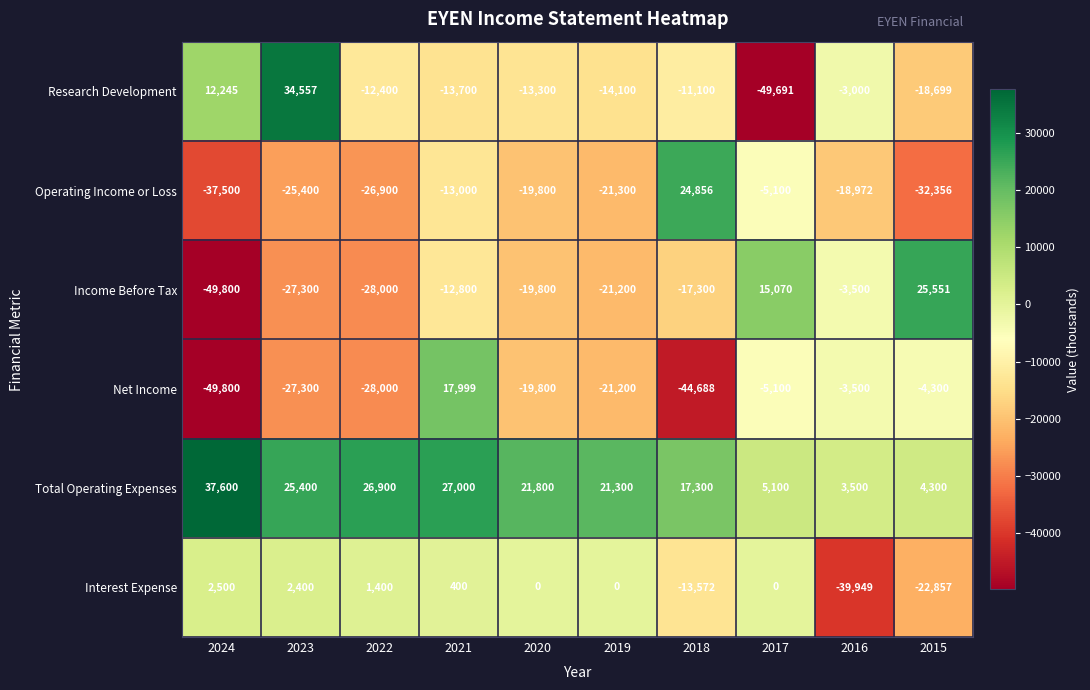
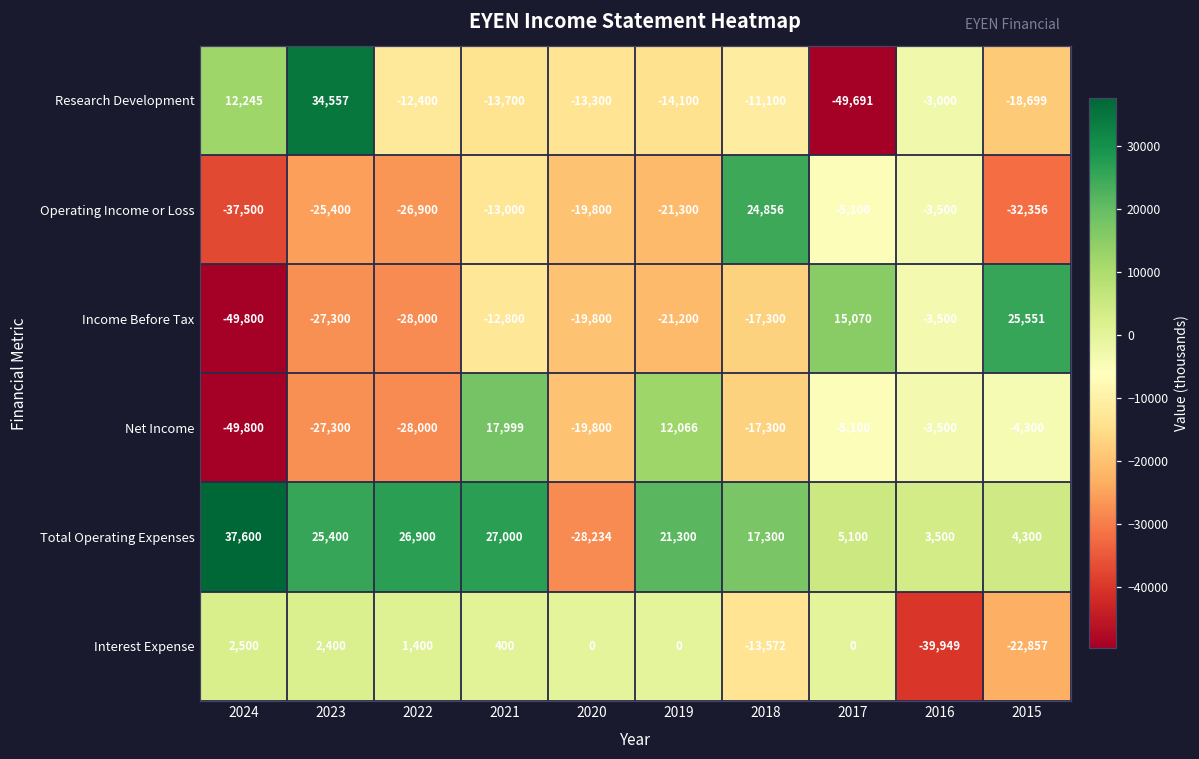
  {
    "Research Development": {
      "2024": "12,245",
      "2023": "34,557",
      "2022": "-12,400",
      "2021": "-13,700",
      "2020": "-13,300",
      "2019": "-14,100",
      "2018": "-11,100",
      "2017": "-49,691",
      "2016": "-3,000",
      "2015": "-18,699"
    },
    "Operating Income or Loss": {
      "2024": "-37,500",
      "2023": "-25,400",
      "2022": "-26,900",
      "2021": "-13,000",
      "2020": "-19,800",
      "2019": "-21,300",
      "2018": "24,856",
      "2017": "-5,100",
-     "2016": "-18,972",
+     "2016": "-3,500",
      "2015": "-32,356"
    },
    "Income Before Tax": {
      "2024": "-49,800",
      "2023": "-27,300",
      "2022": "-28,000",
      "2021": "-12,800",
      "2020": "-19,800",
      "2019": "-21,200",
      "2018": "-17,300",
      "2017": "15,070",
      "2016": "-3,500",
      "2015": "25,551"
    },
    "Net Income": {
      "2024": "-49,800",
      "2023": "-27,300",
      "2022": "-28,000",
      "2021": "17,999",
      "2020": "-19,800",
-     "2019": "-21,200",
-     "2018": "-44,688",
+     "2019": "12,066",
+     "2018": "-17,300",
      "2017": "-5,100",
      "2016": "-3,500",
      "2015": "-4,300"
    },
    "Total Operating Expenses": {
      "2024": "37,600",
      "2023": "25,400",
      "2022": "26,900",
      "2021": "27,000",
-     "2020": "21,800",
+     "2020": "-28,234",
      "2019": "21,300",
      "2018": "17,300",
      "2017": "5,100",
      "2016": "3,500",
      "2015": "4,300"
    },
    "Interest Expense": {
      "2024": "2,500",
      "2023": "2,400",
      "2022": "1,400",
      "2021": "400",
      "2020": "0",
      "2019": "0",
      "2018": "-13,572",
      "2017": "0",
      "2016": "-39,949",
      "2015": "-22,857"
    }
  }
